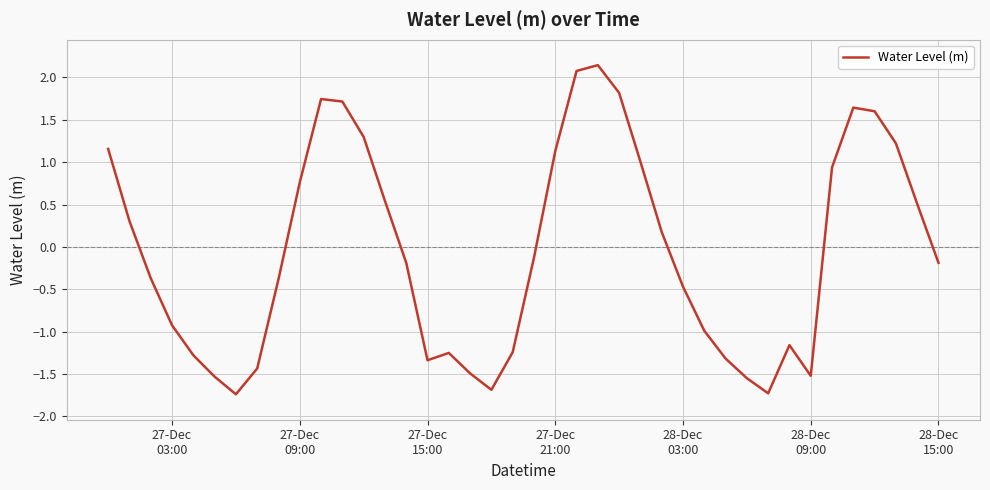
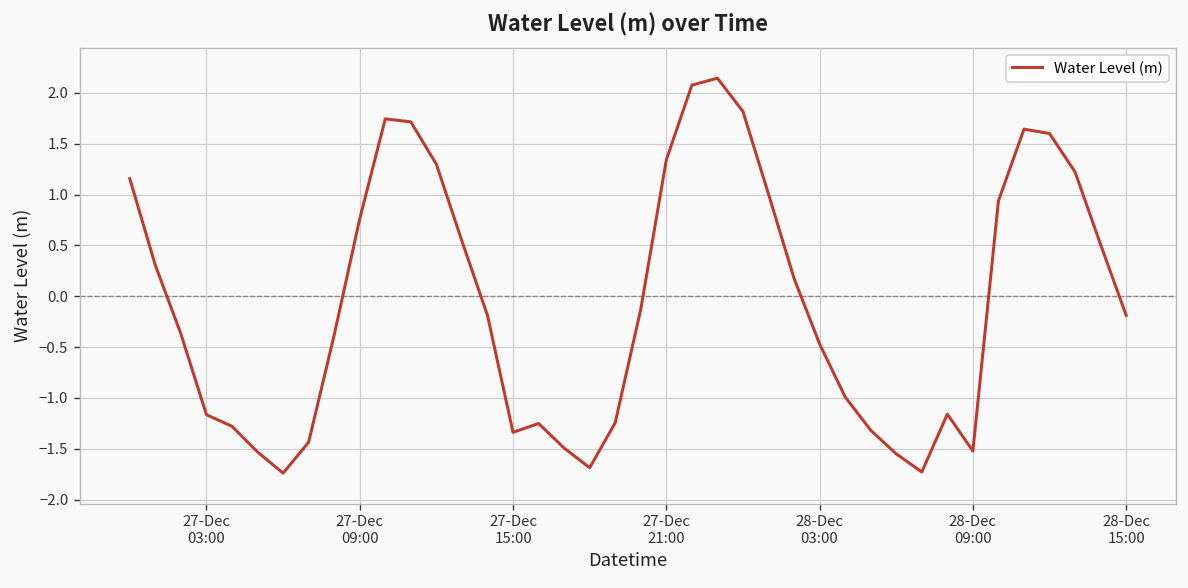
  {
-   "27-Dec 03:00": -0.9,
+   "27-Dec 03:00": -1.2,
    "27-Dec 09:00": 0.8,
    "27-Dec 15:00": -1.3,
-   "27-Dec 21:00": 1.1,
+   "27-Dec 21:00": 1.3,
    "28-Dec 03:00": -0.5,
    "28-Dec 09:00": -1.5,
    "28-Dec 15:00": -0.2
  }
